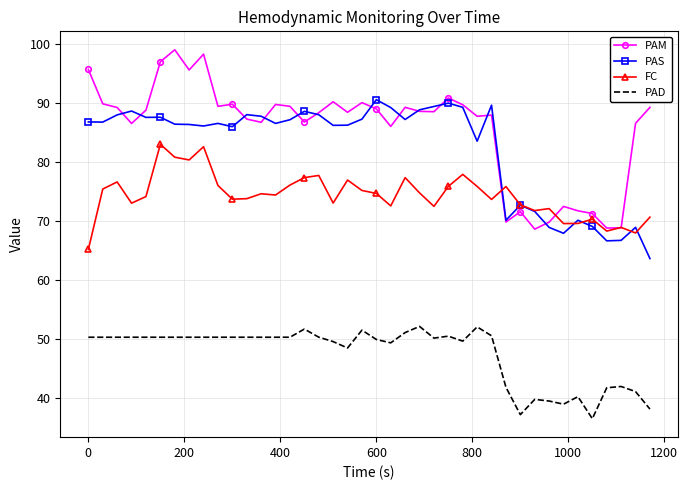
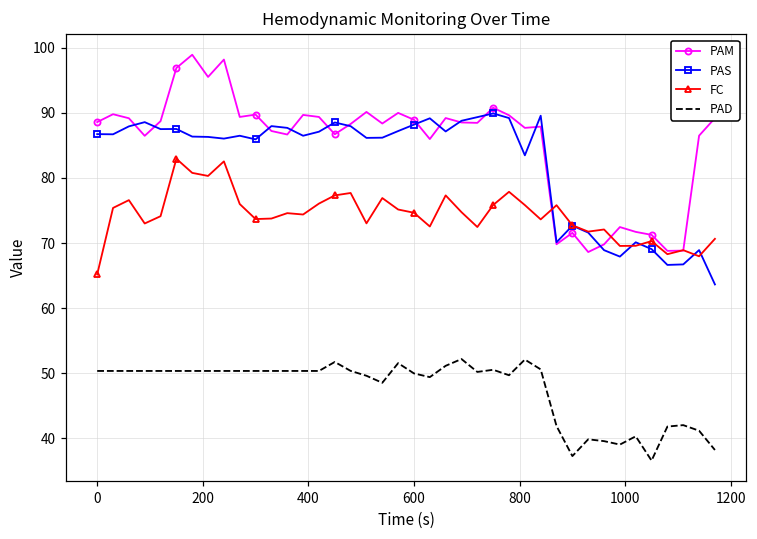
  {
    "PAM": {
-     "0": 96,
+     "0": 89,
      "600": 89
    },
    "PAS": {
      "0": 87,
-     "600": 91
+     "600": 88
    },
    "FC": {
      "0": 65,
      "600": 75
    },
    "PAD": {
      "0": 50,
      "600": 50
    }
  }
